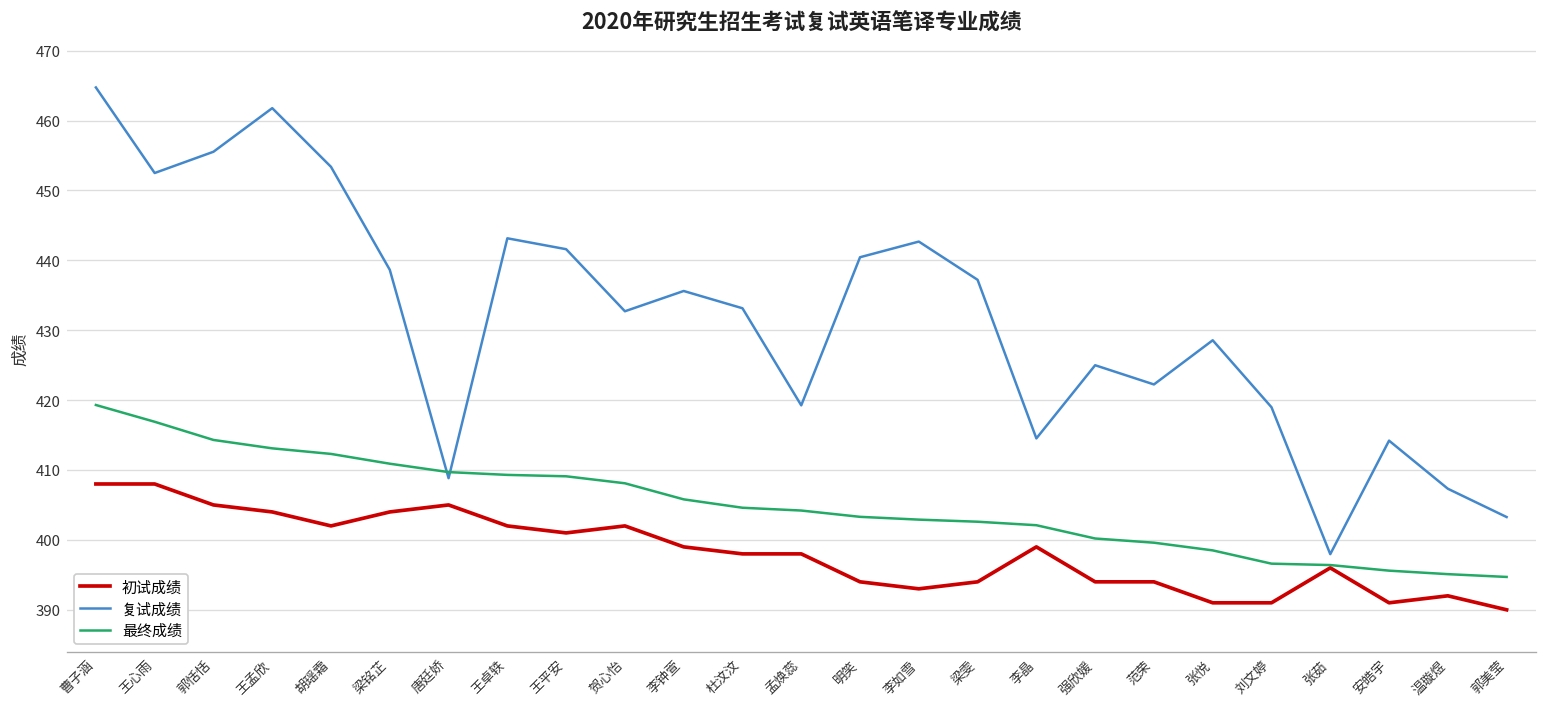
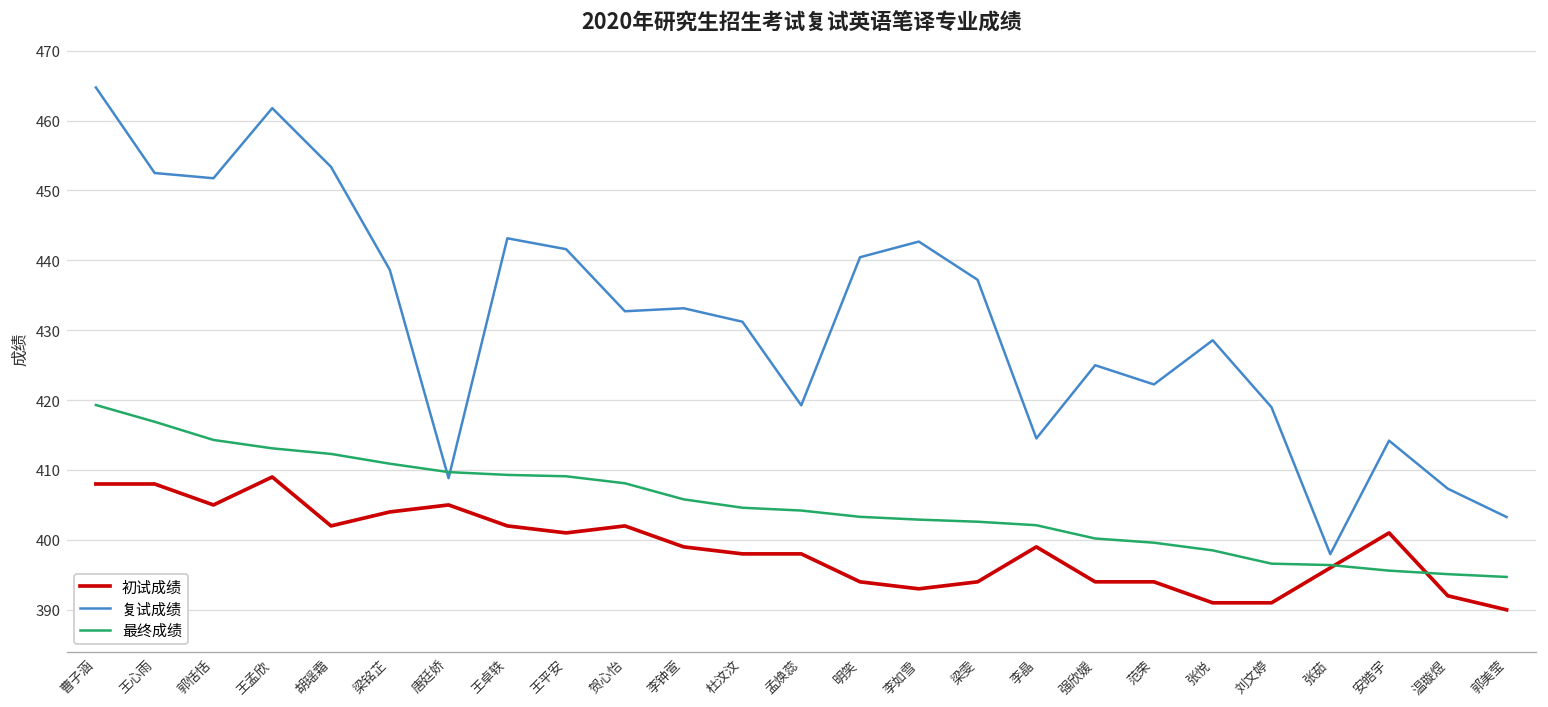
  {
    "初试成绩": {
      "曹子涵": 408,
      "王心雨": 408,
      "郭恬恬": 405,
-     "王孟欣": 404,
+     "王孟欣": 409,
      "胡瑶霜": 402,
      "梁铭芷": 404,
      "唐廷娇": 405,
      "王卓轶": 402,
      "王平安": 401,
      "贺心怡": 402,
      "李钟萱": 399,
      "杜汶汶": 398,
      "孟焕蕊": 398,
      "明笑": 394,
      "李如雪": 393,
      "梁雯": 394,
      "李晶": 399,
      "强欣媛": 394,
      "范荣": 394,
      "张悦": 391,
      "刘文婷": 391,
-     "安皓宇": 391,
+     "安皓宇": 401,
      "温璇煜": 392,
      "郭美莹": 390
    },
    "复试成绩": {
      "曹子涵": 465,
      "王心雨": 452,
-     "郭恬恬": 456,
+     "郭恬恬": 452,
      "王孟欣": 462,
      "胡瑶霜": 453,
      "梁铭芷": 439,
      "唐廷娇": 409,
      "王卓轶": 443,
      "王平安": 442,
      "贺心怡": 433,
-     "李钟萱": 436,
-     "杜汶汶": 433,
+     "李钟萱": 433,
+     "杜汶汶": 431,
      "孟焕蕊": 419,
      "明笑": 440,
      "李如雪": 443,
      "梁雯": 437,
      "李晶": 415,
      "强欣媛": 425,
      "范荣": 422,
      "张悦": 429,
      "刘文婷": 419,
      "张茹": 398,
      "安皓宇": 414,
      "温璇煜": 407,
      "郭美莹": 403
    },
    "最终成绩": {
      "曹子涵": 419,
      "王心雨": 417,
      "郭恬恬": 414,
      "王孟欣": 413,
      "胡瑶霜": 412,
      "梁铭芷": 411,
      "唐廷娇": 410,
      "王卓轶": 409,
      "王平安": 409,
      "贺心怡": 408,
      "李钟萱": 406,
      "杜汶汶": 405,
      "孟焕蕊": 404,
      "明笑": 403,
      "李如雪": 403,
      "梁雯": 403,
      "李晶": 402,
      "强欣媛": 400,
      "范荣": 400,
      "张悦": 399,
      "刘文婷": 397,
      "安皓宇": 396,
      "温璇煜": 395,
      "郭美莹": 395
    }
  }
